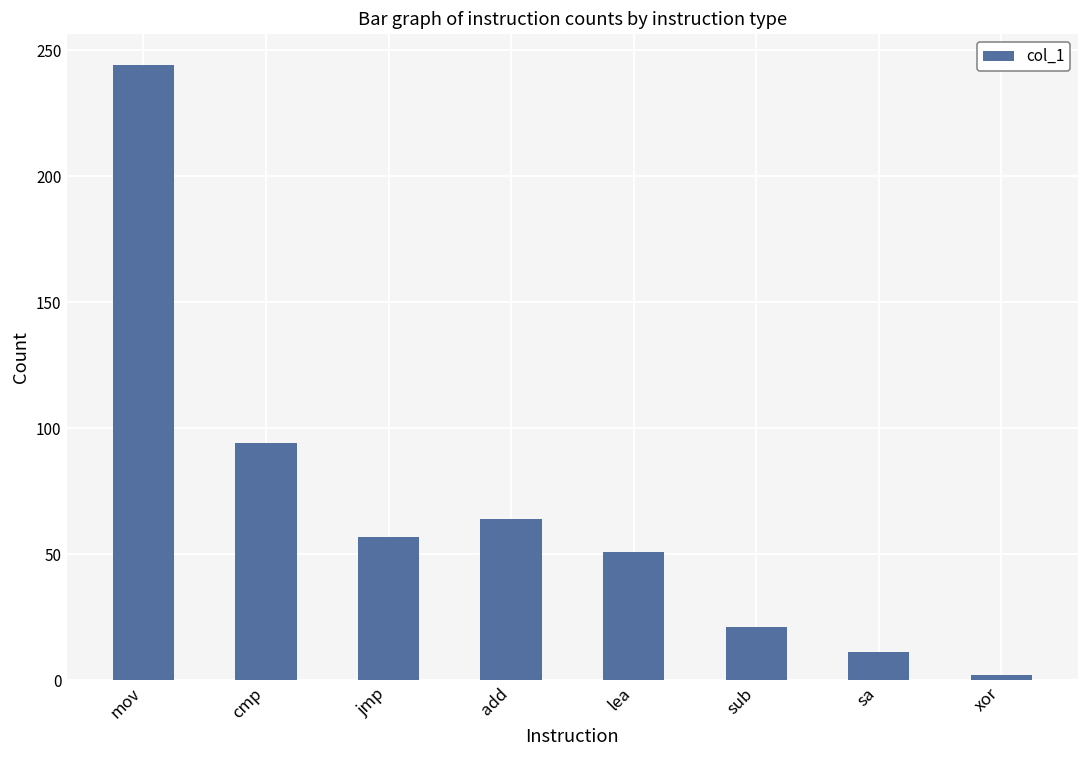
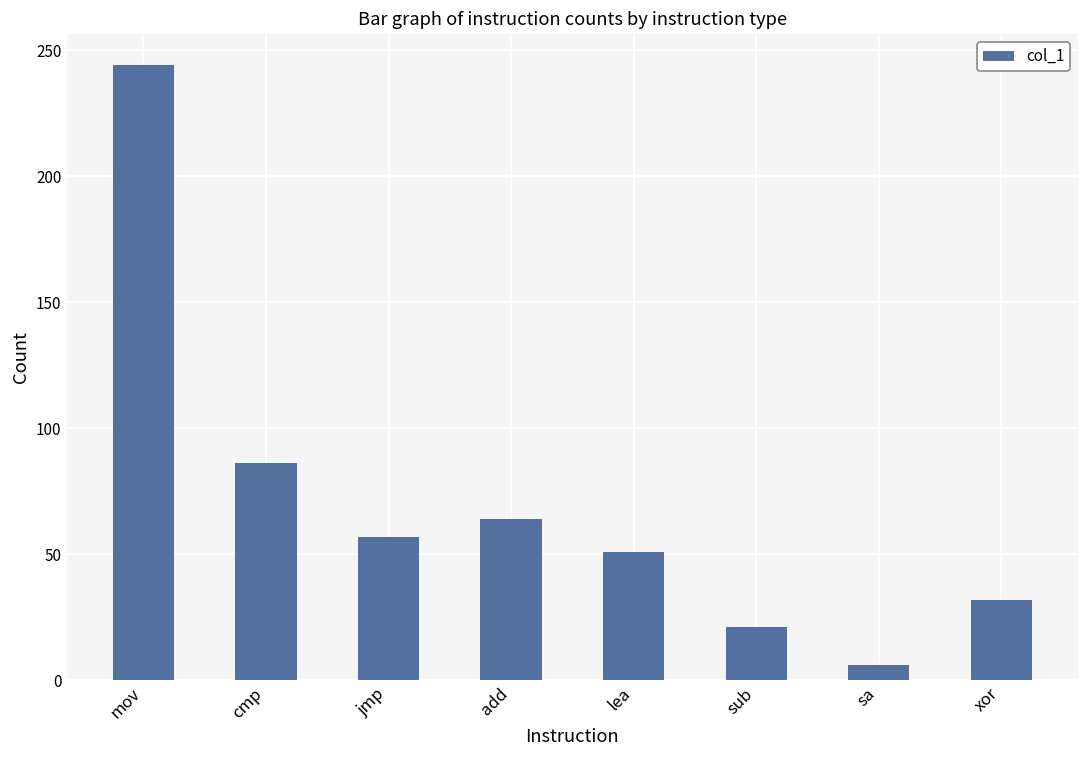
  {
    "mov": 244,
-   "cmp": 94,
+   "cmp": 86,
    "jmp": 57,
    "add": 64,
    "lea": 51,
    "sub": 21,
-   "sa": 11,
-   "xor": 2
+   "sa": 6,
+   "xor": 32
  }
